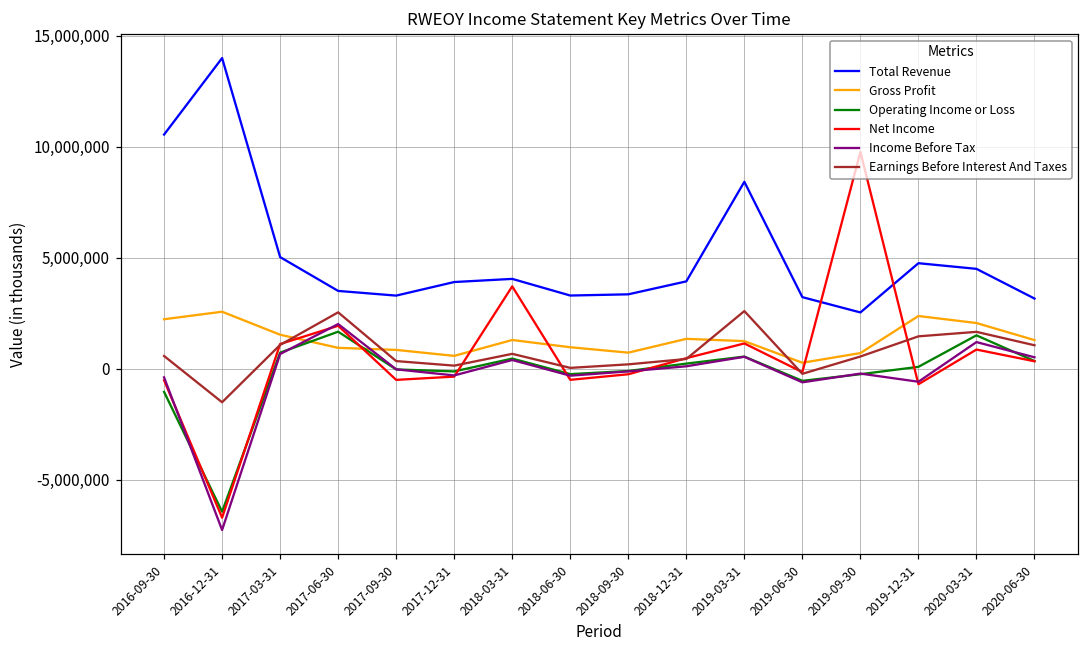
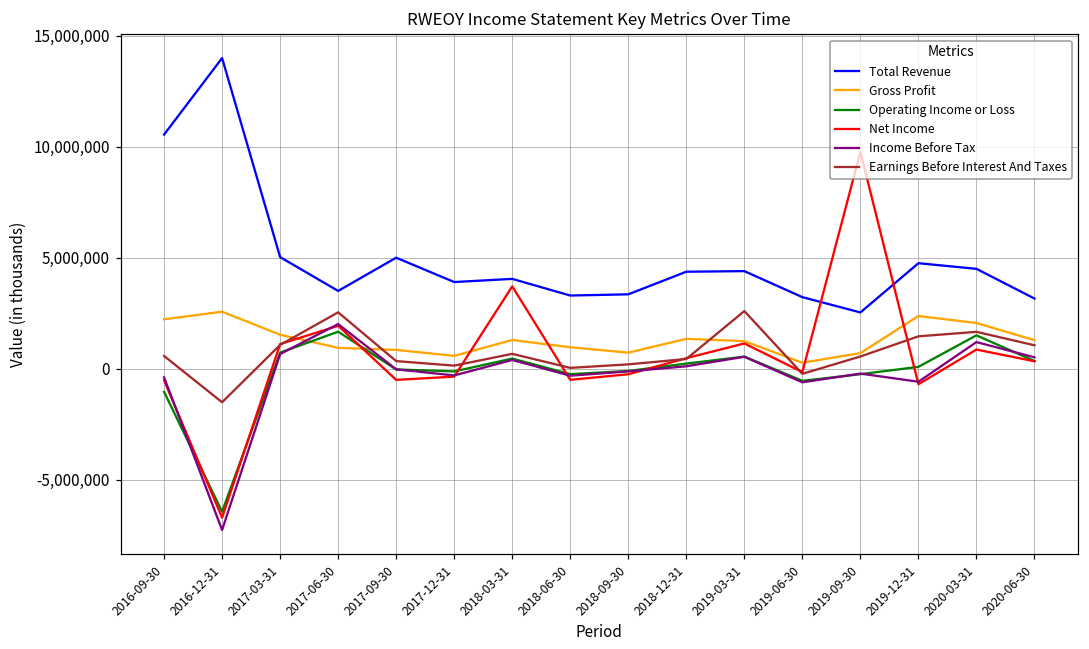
  {
    "Total Revenue": {
      "2016-09-30": "10,500,000",
      "2016-12-31": "14,000,000",
      "2017-03-31": "5,000,000",
      "2017-06-30": "3,500,000",
-     "2017-09-30": "3,300,000",
+     "2017-09-30": "5,000,000",
      "2017-12-31": "3,900,000",
      "2018-03-31": "4,000,000",
      "2018-06-30": "3,300,000",
      "2018-09-30": "3,400,000",
-     "2018-12-31": "3,900,000",
-     "2019-03-31": "8,400,000",
+     "2018-12-31": "4,400,000",
+     "2019-03-31": "4,400,000",
      "2019-06-30": "3,200,000",
      "2019-09-30": "2,500,000",
      "2019-12-31": "4,800,000",
      "2020-03-31": "4,500,000",
      "2020-06-30": "3,200,000"
    },
    "Gross Profit": {
      "2016-09-30": "2,200,000",
      "2016-12-31": "2,600,000",
      "2017-03-31": "1,500,000",
      "2017-06-30": "900,000",
      "2017-09-30": "800,000",
      "2017-12-31": "600,000",
      "2018-03-31": "1,300,000",
      "2018-06-30": "1,000,000",
      "2018-09-30": "700,000",
      "2018-12-31": "1,300,000",
      "2019-06-30": "300,000",
      "2019-09-30": "700,000",
      "2019-12-31": "2,400,000",
      "2020-03-31": "2,100,000",
      "2020-06-30": "1,300,000"
    },
    "Operating Income or Loss": {
      "2016-09-30": "-1,000,000",
      "2016-12-31": "-6,400,000",
      "2017-06-30": "1,700,000",
      "2017-12-31": "-100,000",
      "2019-12-31": "100,000",
      "2020-03-31": "1,500,000"
    },
    "Net Income": {
      "2016-09-30": "-500,000",
      "2016-12-31": "-6,700,000",
      "2017-09-30": "-500,000",
      "2018-03-31": "3,700,000",
      "2018-06-30": "-500,000",
      "2018-09-30": "-300,000",
      "2020-03-31": "900,000"
    },
    "Income Before Tax": {
      "2016-09-30": "-400,000",
      "2016-12-31": "-7,300,000",
      "2020-03-31": "1,200,000",
      "2020-06-30": "500,000"
    },
    "Earnings Before Interest And Taxes": {
      "2016-09-30": "600,000",
      "2016-12-31": "-1,500,000",
      "2017-06-30": "2,500,000",
      "2017-09-30": "300,000",
      "2017-12-31": "100,000",
      "2018-03-31": "700,000",
      "2018-06-30": "0",
      "2018-09-30": "200,000",
      "2019-03-31": "2,600,000",
      "2019-09-30": "500,000",
      "2019-12-31": "1,500,000",
      "2020-03-31": "1,700,000",
      "2020-06-30": "1,100,000"
    }
  }
